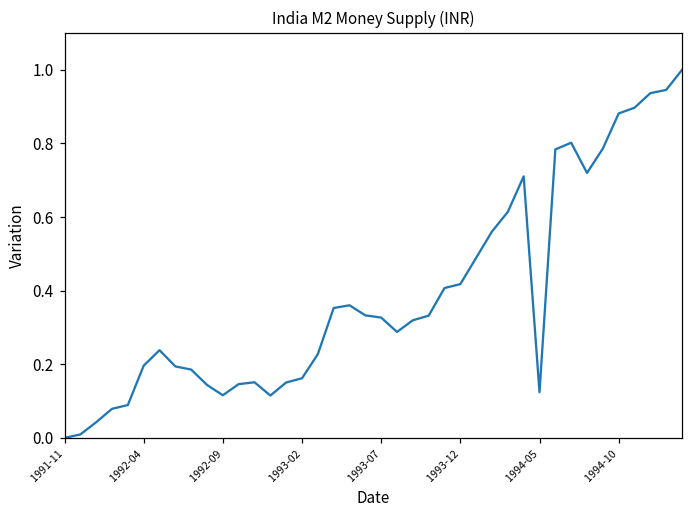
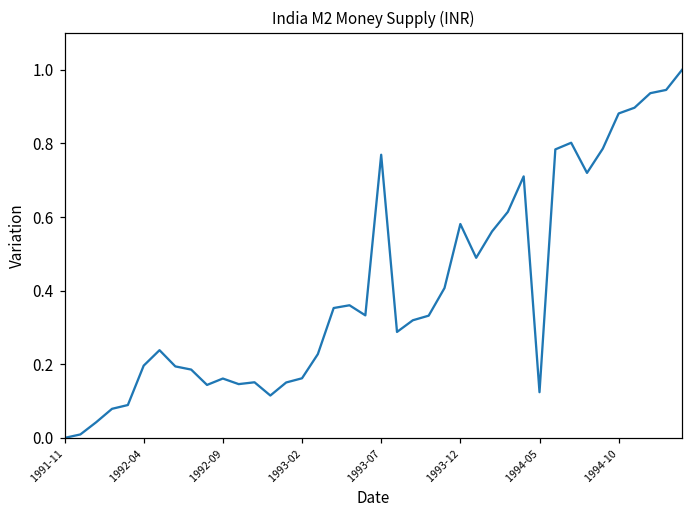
  {
    "1991-11": 0.00,
    "1992-04": 0.20,
-   "1992-09": 0.12,
+   "1992-09": 0.16,
    "1993-02": 0.16,
-   "1993-07": 0.33,
-   "1993-12": 0.42,
+   "1993-07": 0.77,
+   "1993-12": 0.58,
    "1994-05": 0.12,
    "1994-10": 0.88
  }
